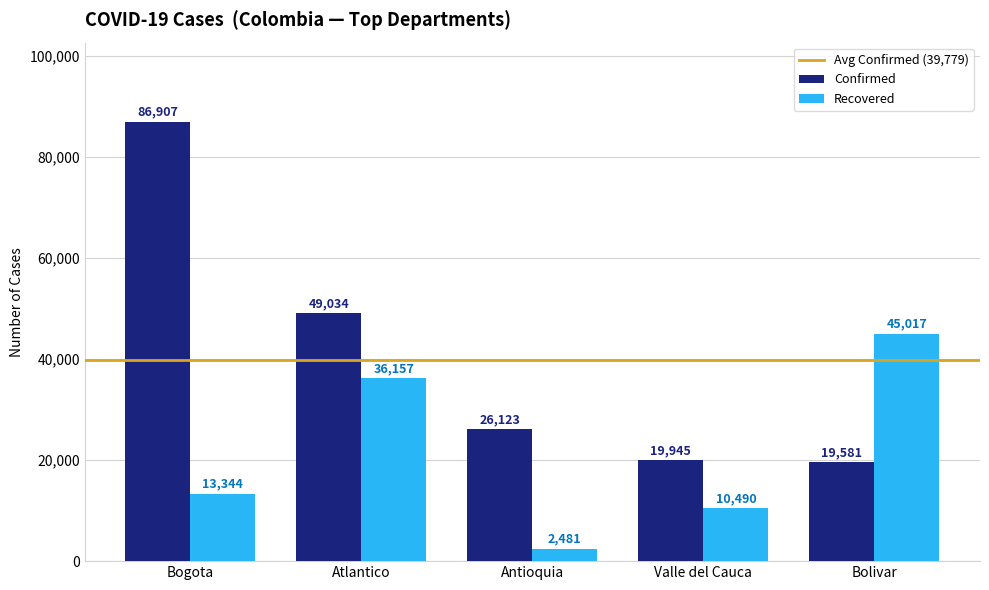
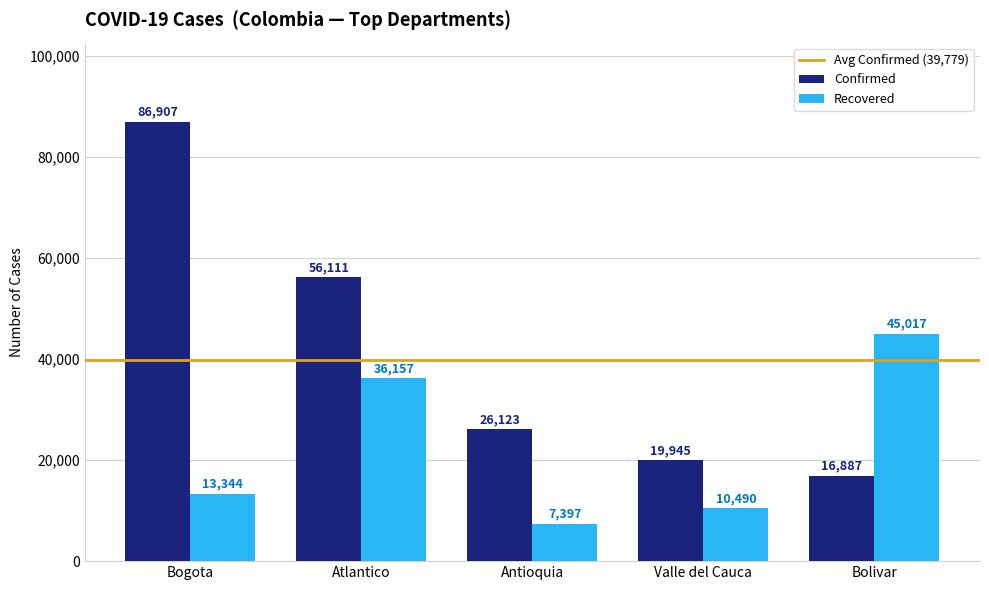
  {
    "Confirmed": {
      "Bogota": "86,907",
-     "Atlantico": "49,034",
+     "Atlantico": "56,111",
      "Antioquia": "26,123",
      "Valle del Cauca": "19,945",
-     "Bolivar": "19,581"
+     "Bolivar": "16,887"
    },
    "Recovered": {
      "Bogota": "13,344",
      "Atlantico": "36,157",
-     "Antioquia": "2,481",
+     "Antioquia": "7,397",
      "Valle del Cauca": "10,490",
      "Bolivar": "45,017"
    }
  }
